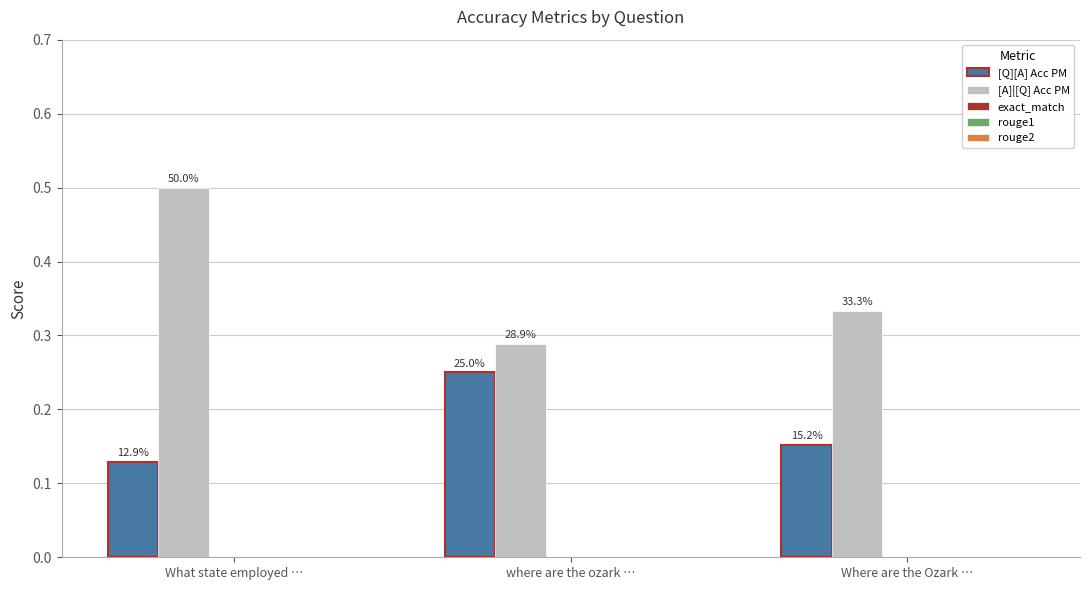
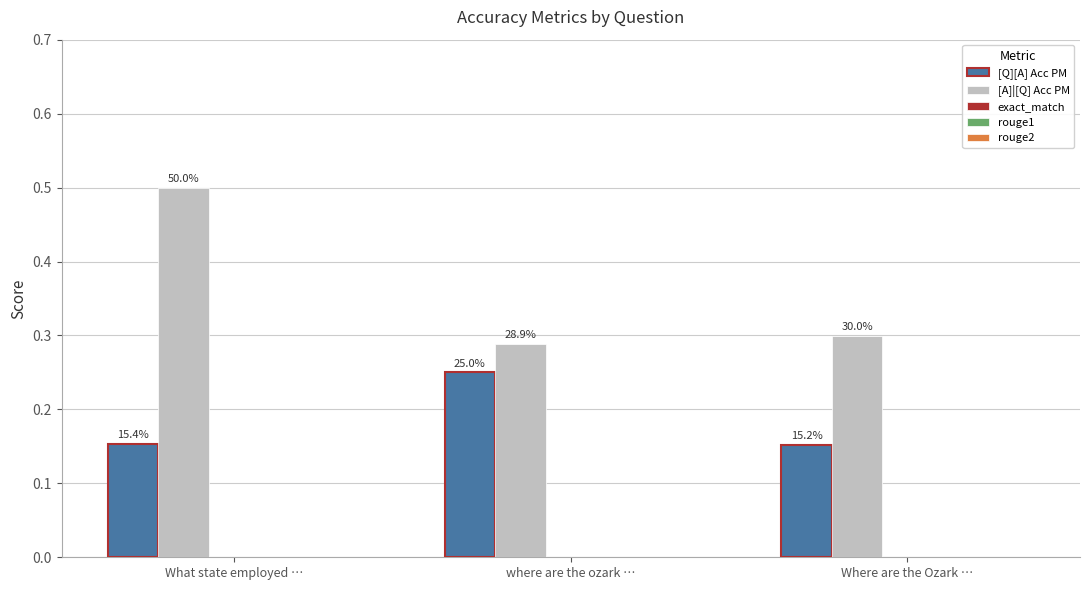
  {
    "[Q][A] Acc PM": {
-     "What state employed …": "12.9%",
+     "What state employed …": "15.4%",
      "where are the ozark …": "25.0%",
      "Where are the Ozark …": "15.2%"
    },
    "[A]|[Q] Acc PM": {
      "What state employed …": "50.0%",
      "where are the ozark …": "28.9%",
-     "Where are the Ozark …": "33.3%"
+     "Where are the Ozark …": "30.0%"
    },
    "exact_match": {
      "What state employed …": "0.00",
      "where are the ozark …": "0.00",
      "Where are the Ozark …": "0.00"
    },
    "rouge1": {
      "What state employed …": "0.00",
      "where are the ozark …": "0.00",
      "Where are the Ozark …": "0.00"
    },
    "rouge2": {
      "What state employed …": "0.00",
      "where are the ozark …": "0.00",
      "Where are the Ozark …": "0.00"
    }
  }
